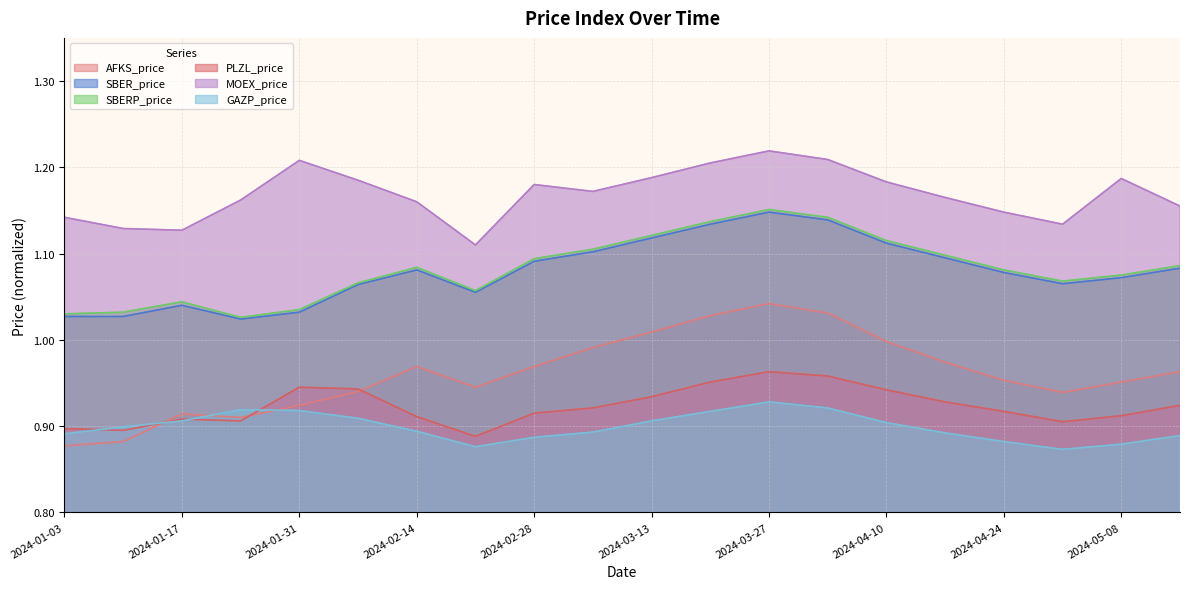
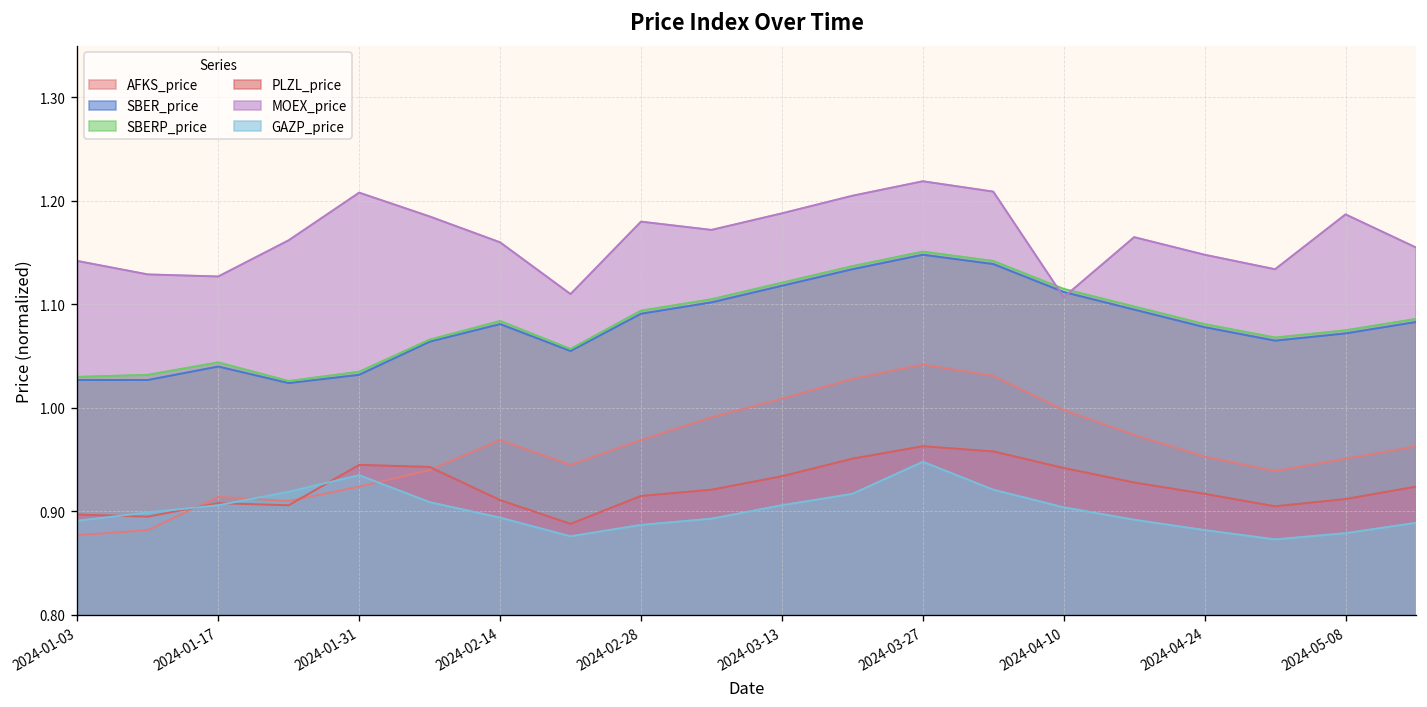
  {
    "SBER_price": {
      "2024-01-03": 1.03,
      "2024-01-17": 1.04,
      "2024-01-31": 1.03,
      "2024-02-14": 1.08,
      "2024-02-28": 1.09,
      "2024-03-13": 1.12,
      "2024-03-27": 1.15,
      "2024-04-10": 1.11,
      "2024-04-24": 1.08,
      "2024-05-08": 1.07
    },
    "SBERP_price": {
      "2024-01-03": 1.03,
      "2024-01-17": 1.04,
      "2024-01-31": 1.04,
      "2024-02-14": 1.08,
      "2024-02-28": 1.09,
      "2024-03-13": 1.12,
      "2024-03-27": 1.15,
      "2024-04-10": 1.12,
      "2024-04-24": 1.08,
      "2024-05-08": 1.08
    },
    "MOEX_price": {
      "2024-01-03": 1.14,
      "2024-01-17": 1.13,
      "2024-01-31": 1.21,
      "2024-02-14": 1.16,
      "2024-02-28": 1.18,
      "2024-03-13": 1.19,
      "2024-03-27": 1.22,
-     "2024-04-10": 1.18,
+     "2024-04-10": 1.11,
      "2024-04-24": 1.15,
      "2024-05-08": 1.19
    },
    "GAZP_price": {
      "2024-01-03": 0.89,
-     "2024-01-31": 0.92,
+     "2024-01-31": 0.94,
      "2024-02-14": 0.89,
      "2024-02-28": 0.89,
      "2024-03-13": 0.91,
-     "2024-03-27": 0.93,
+     "2024-03-27": 0.95,
      "2024-04-10": 0.90,
      "2024-04-24": 0.88,
      "2024-05-08": 0.88
    }
  }
